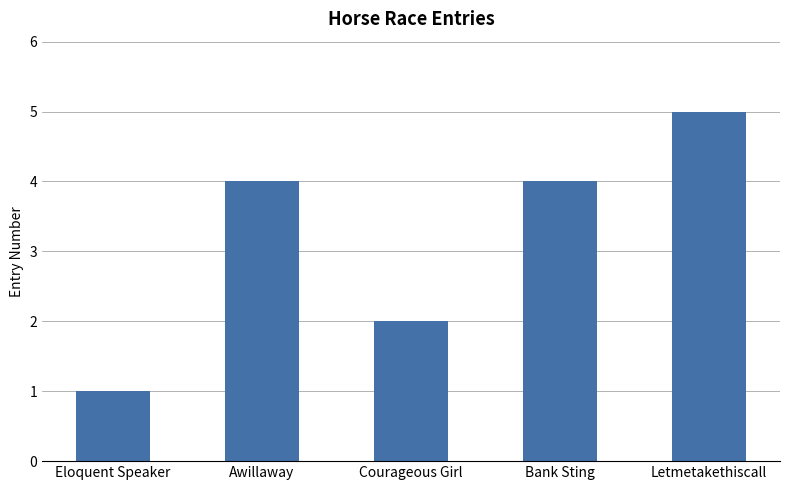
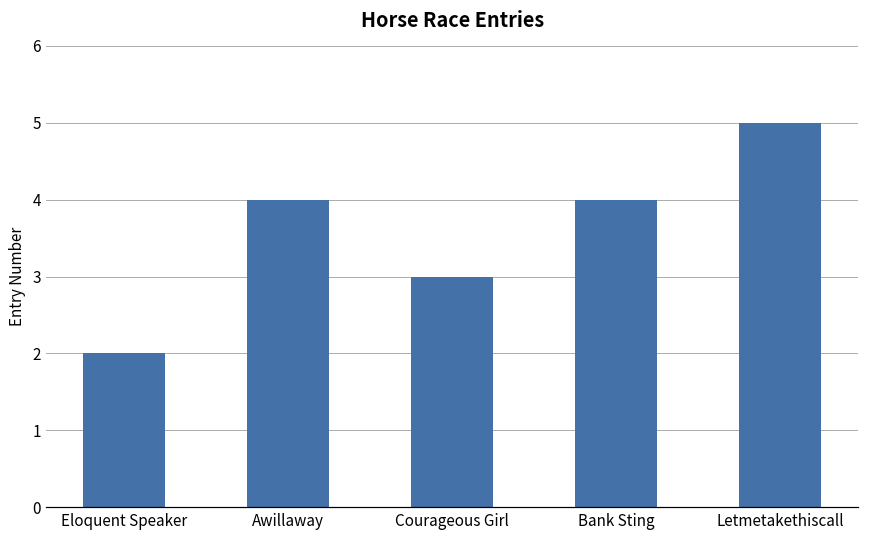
  {
-   "Eloquent Speaker": 1,
+   "Eloquent Speaker": 2,
    "Awillaway": 4,
-   "Courageous Girl": 2,
+   "Courageous Girl": 3,
    "Bank Sting": 4,
    "Letmetakethiscall": 5
  }
